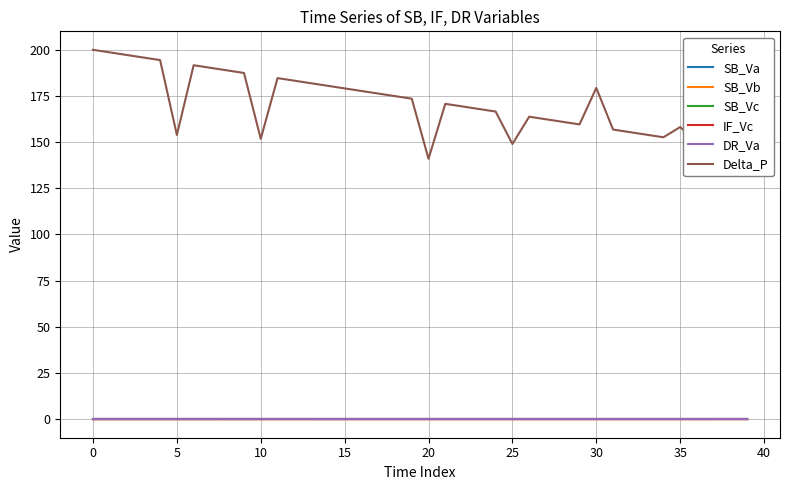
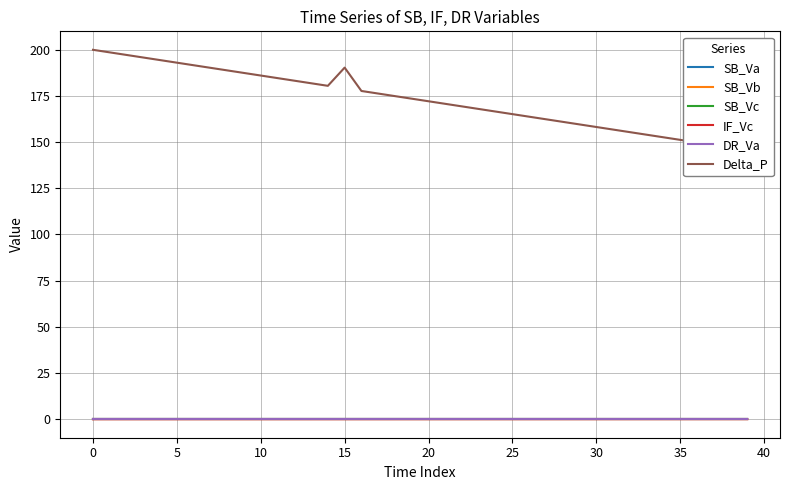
  {
    "DR_Va": {
      "0": 0,
      "5": 0,
      "10": 0,
      "15": 0,
      "20": 0,
      "25": 0,
      "30": 0,
      "35": 0
    },
    "Delta_P": {
      "0": 200,
-     "5": 154,
-     "10": 152,
-     "15": 179,
-     "20": 141,
-     "25": 149,
-     "30": 179,
-     "35": 158
+     "5": 193,
+     "10": 186,
+     "15": 190,
+     "20": 172,
+     "25": 165,
+     "30": 158,
+     "35": 151
    }
  }
